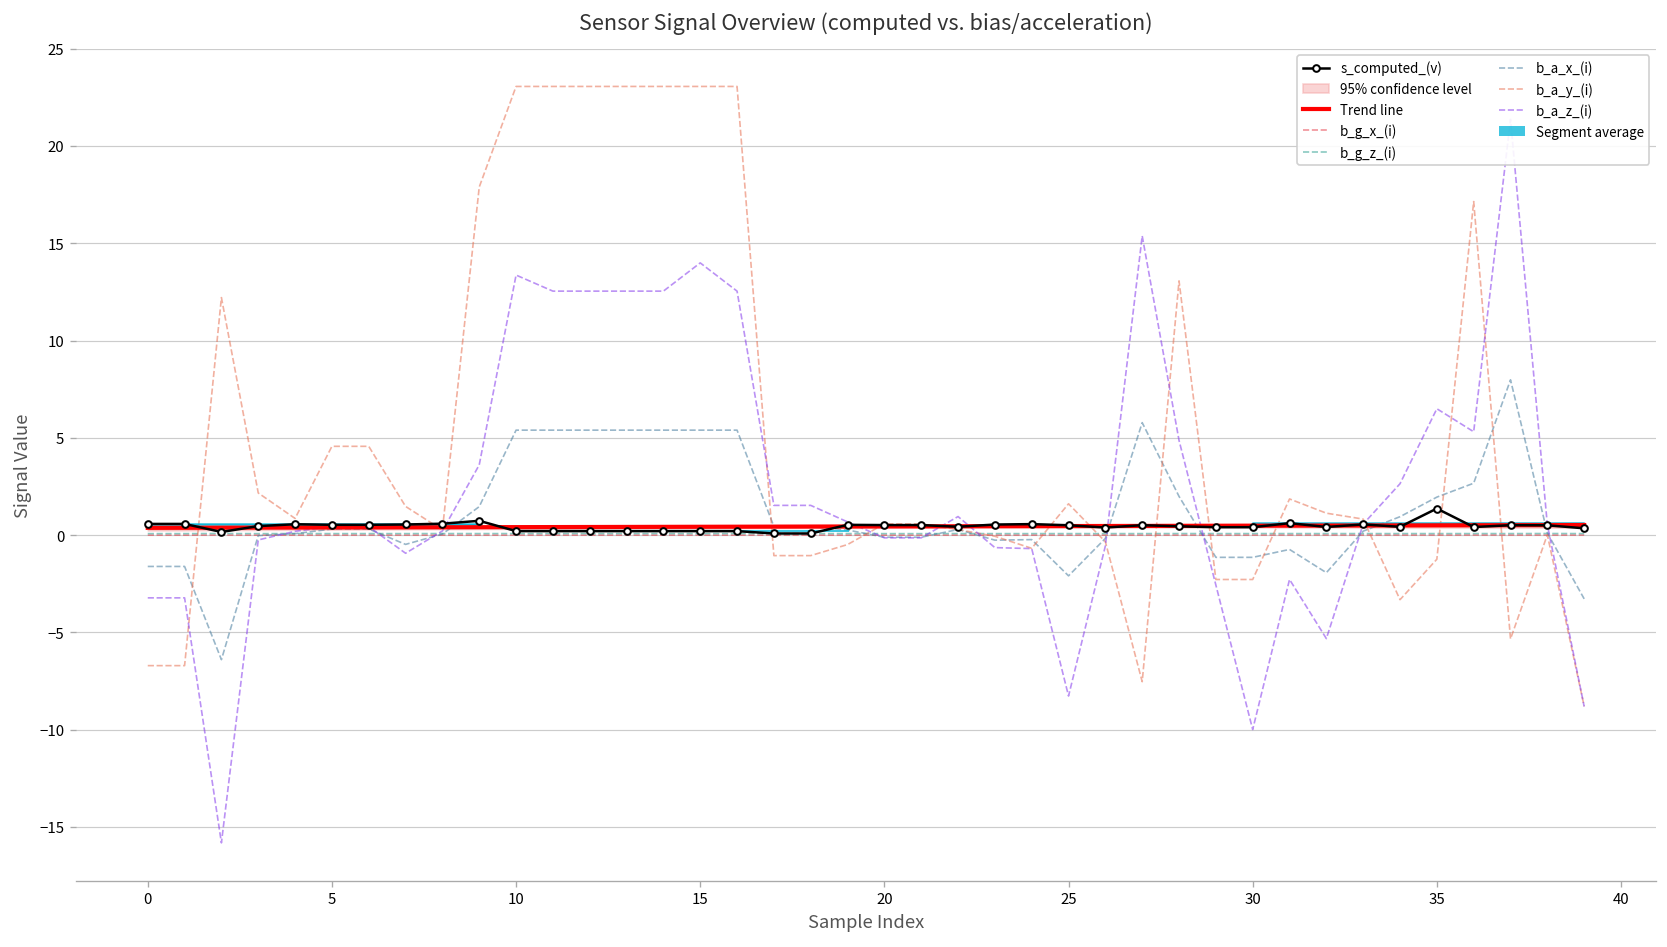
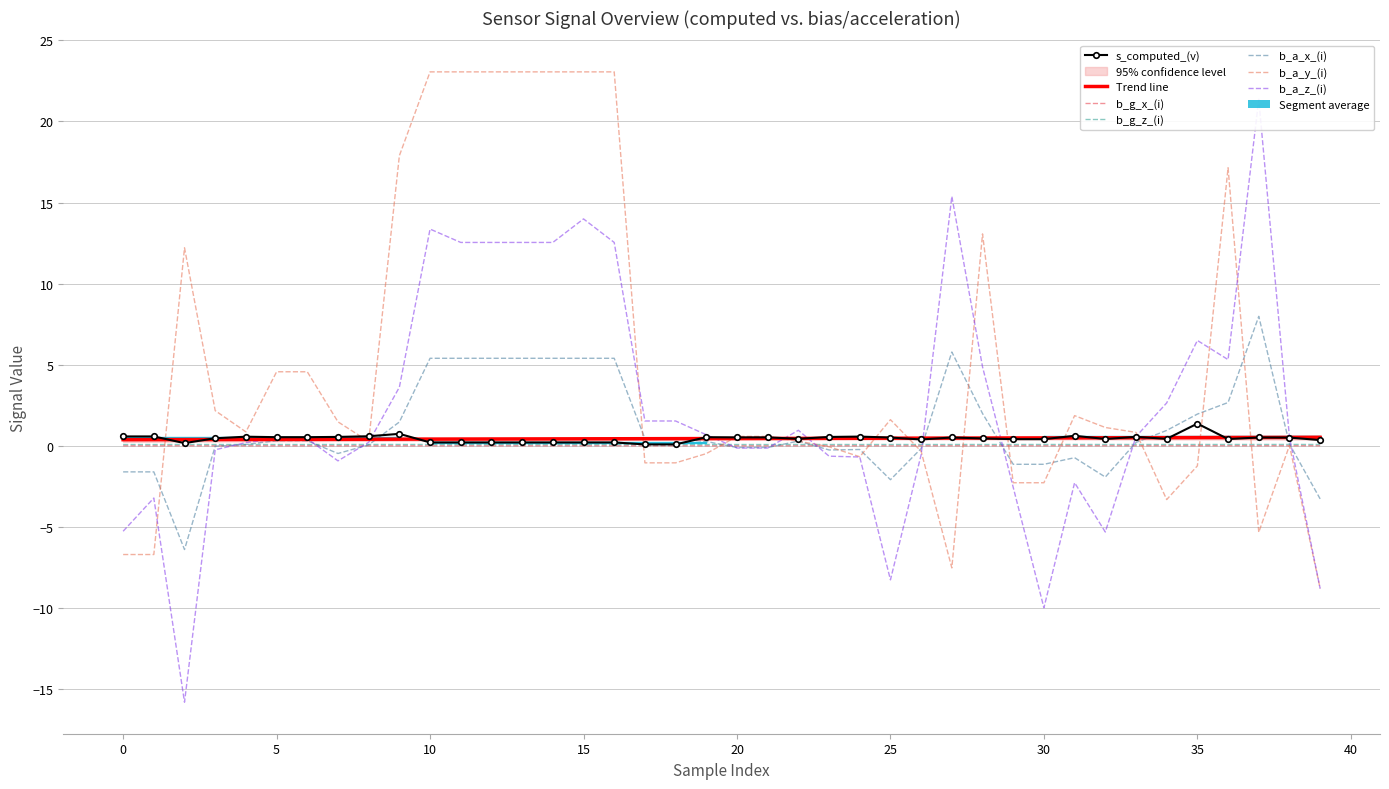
  {
    "s_computed_(v)": {
      "35": 1.4
    },
    "b_a_z_(i)": {
-     "0": -3.2,
+     "0": -5.3,
      "10": 13.4,
      "15": 14.0,
      "25": -8.3,
      "30": -10.0,
      "35": 6.5
    }
  }
